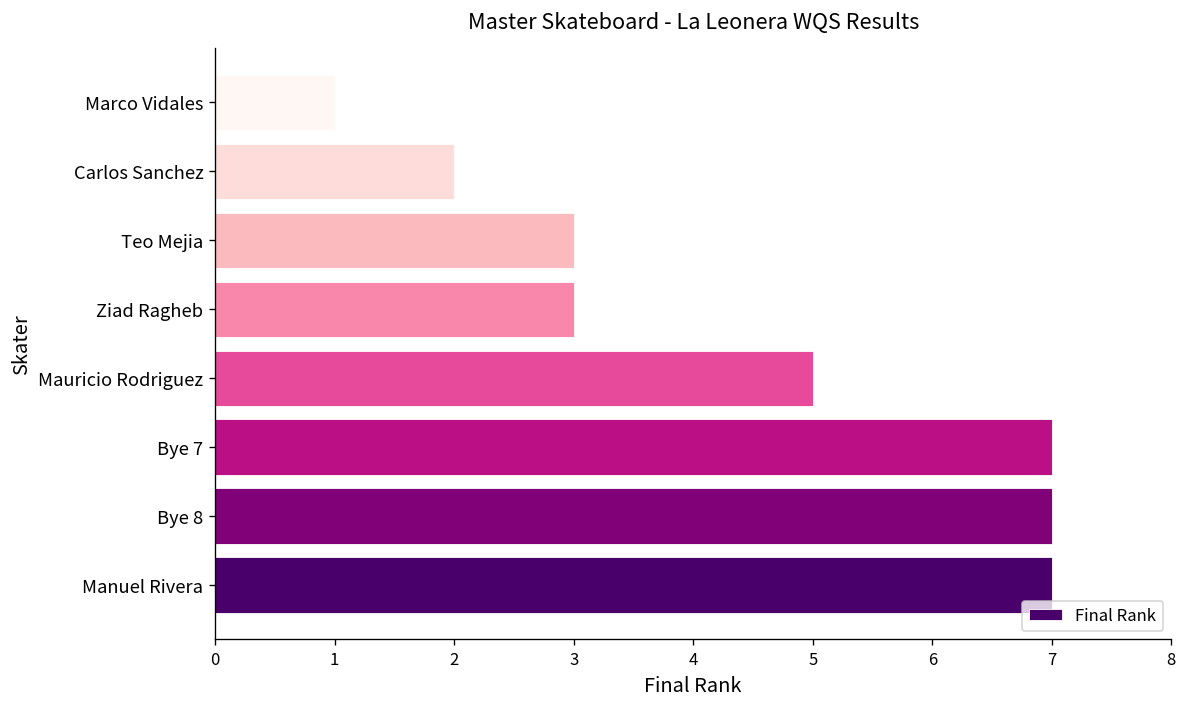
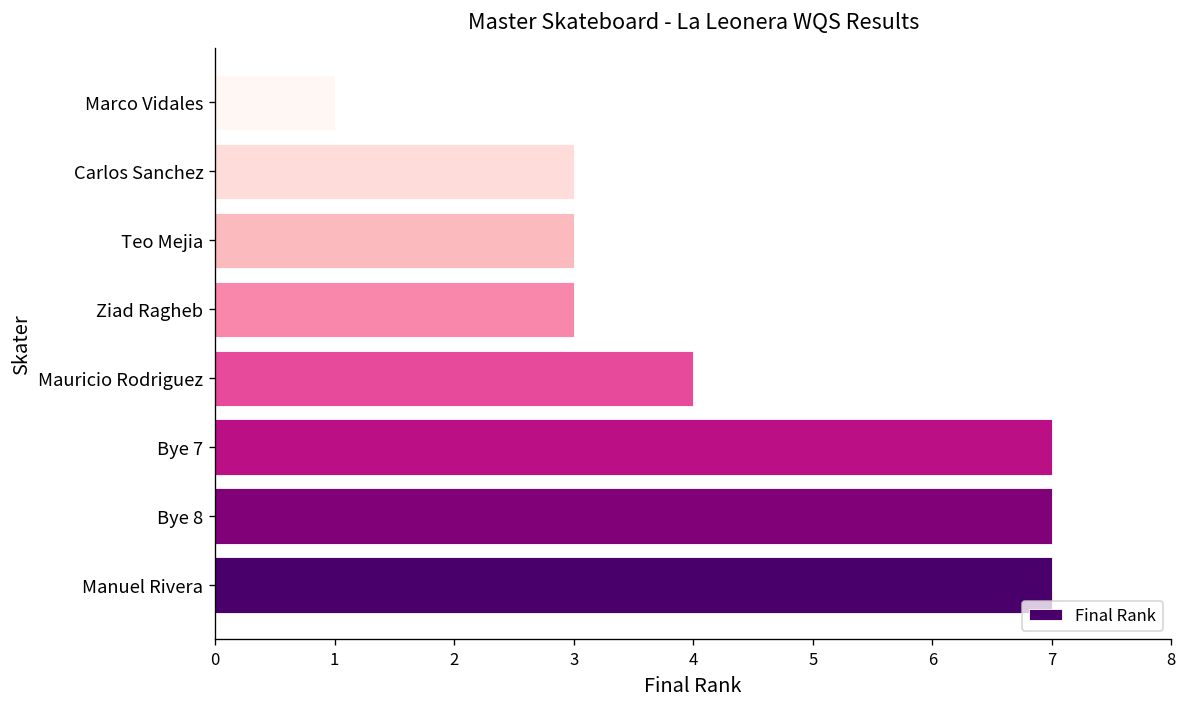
  {
    "Marco Vidales": 1,
-   "Carlos Sanchez": 2,
+   "Carlos Sanchez": 3,
    "Teo Mejia": 3,
    "Ziad Ragheb": 3,
-   "Mauricio Rodriguez": 5,
+   "Mauricio Rodriguez": 4,
    "Bye 7": 7,
    "Bye 8": 7,
    "Manuel Rivera": 7
  }
